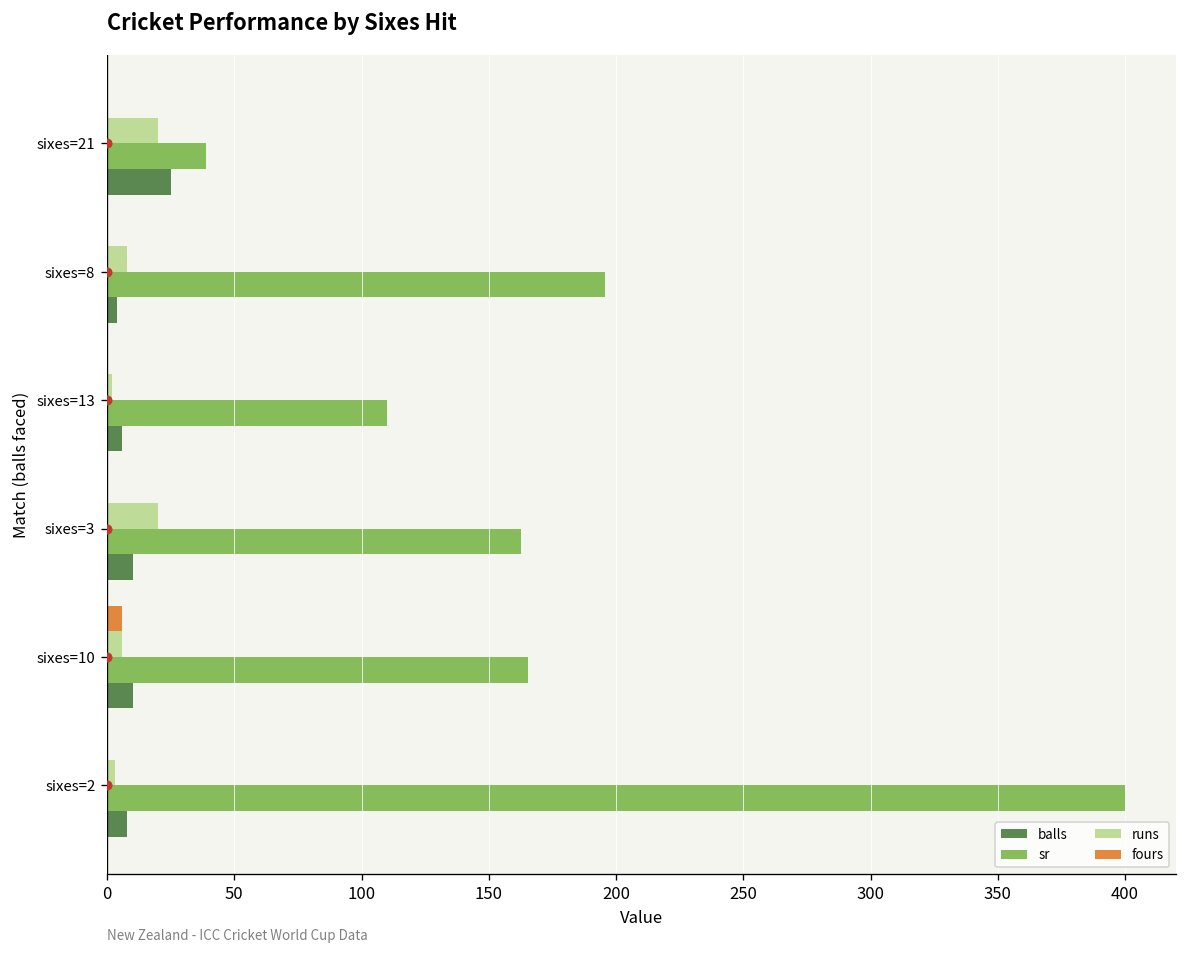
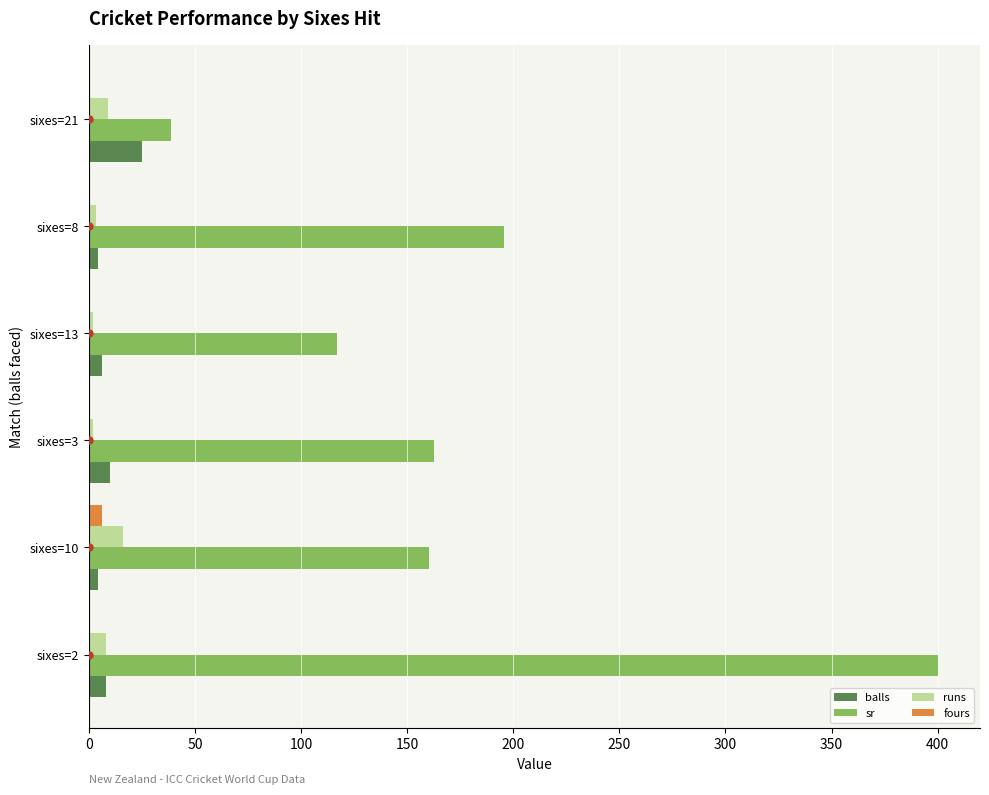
  {
    "balls": {
      "sixes=21": 25,
      "sixes=8": 4,
      "sixes=13": 6,
      "sixes=3": 10,
-     "sixes=10": 10,
+     "sixes=10": 4,
      "sixes=2": 8
    },
    "sr": {
      "sixes=21": 39,
      "sixes=8": 196,
-     "sixes=13": 110,
+     "sixes=13": 117,
      "sixes=3": 163,
-     "sixes=10": 165,
+     "sixes=10": 160,
      "sixes=2": 400
    },
    "runs": {
-     "sixes=21": 20,
-     "sixes=8": 8,
+     "sixes=21": 9,
+     "sixes=8": 3,
      "sixes=13": 2,
-     "sixes=3": 20,
-     "sixes=10": 6,
-     "sixes=2": 3
+     "sixes=3": 2,
+     "sixes=10": 16,
+     "sixes=2": 8
    },
    "fours": {
      "sixes=21": 0,
      "sixes=8": 0,
      "sixes=13": 0,
      "sixes=3": 0,
      "sixes=10": 6,
      "sixes=2": 0
    }
  }
